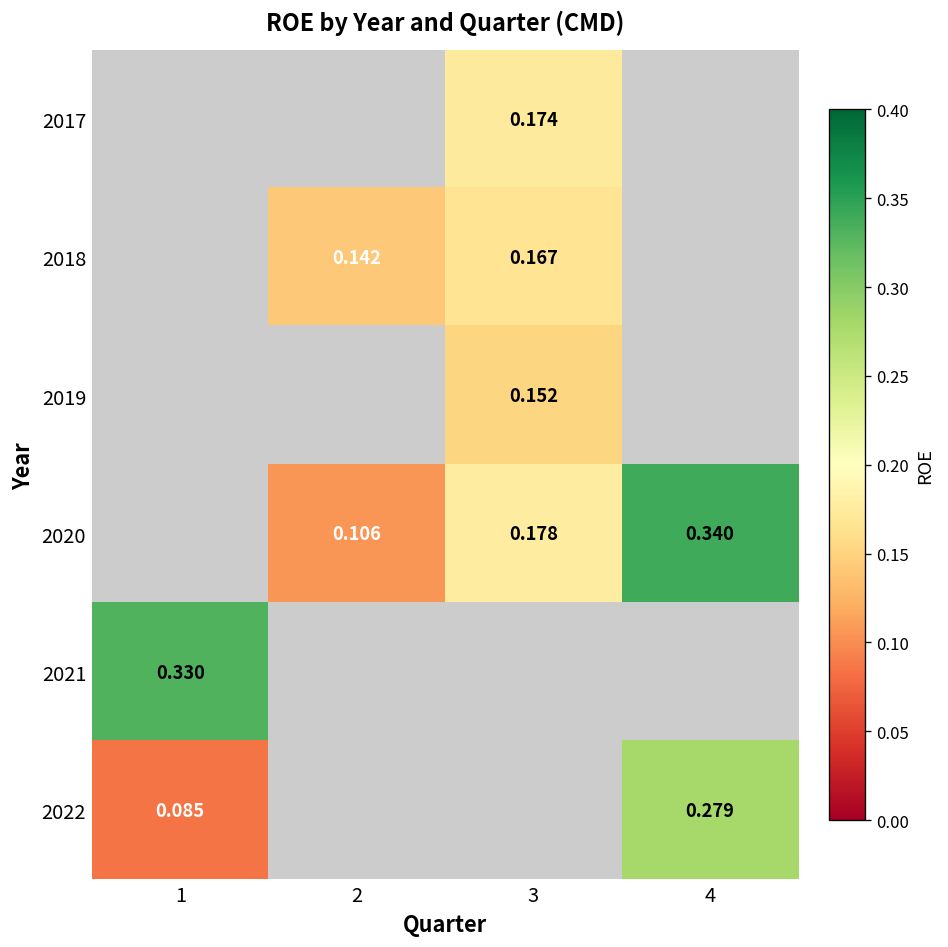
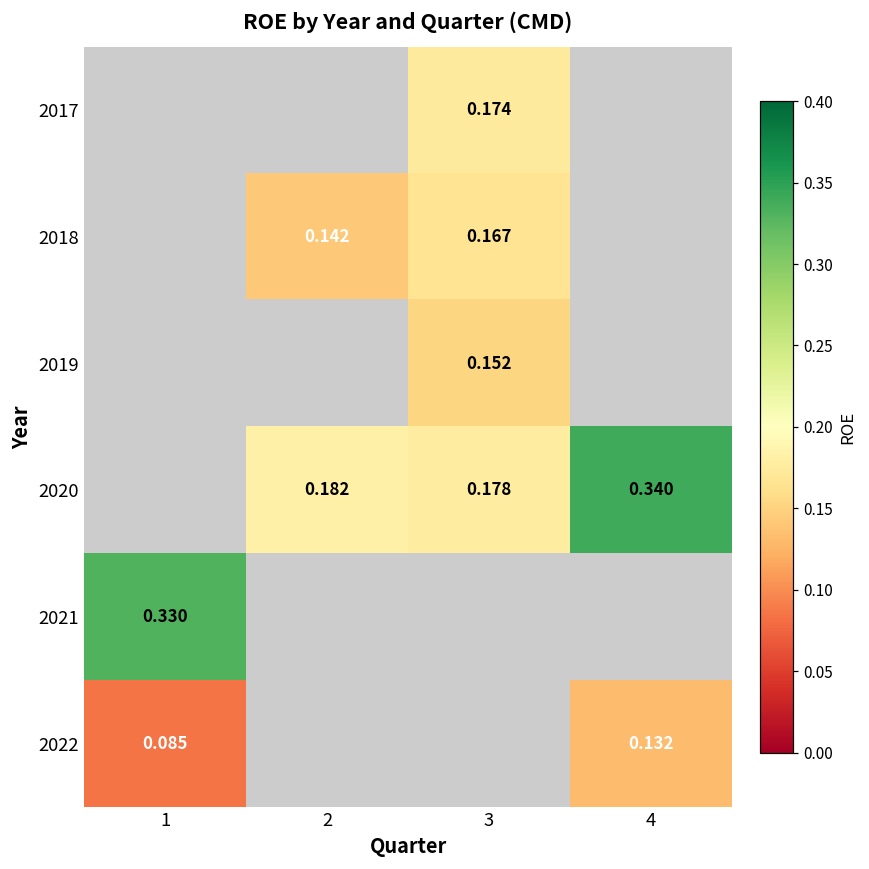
  {
    "2017": {
      "3": 0.174
    },
    "2018": {
      "2": 0.142,
      "3": 0.167
    },
    "2019": {
      "3": 0.152
    },
    "2020": {
-     "2": 0.106,
+     "2": 0.182,
      "3": 0.178,
      "4": 0.340
    },
    "2021": {
      "1": 0.330
    },
    "2022": {
      "1": 0.085,
-     "4": 0.279
+     "4": 0.132
    }
  }
